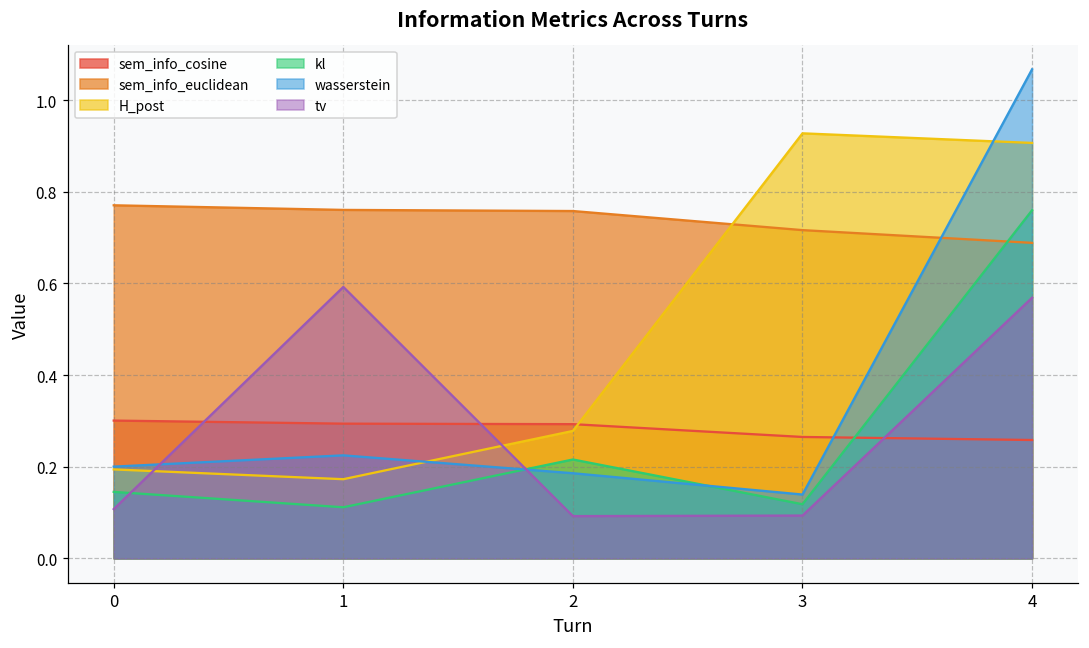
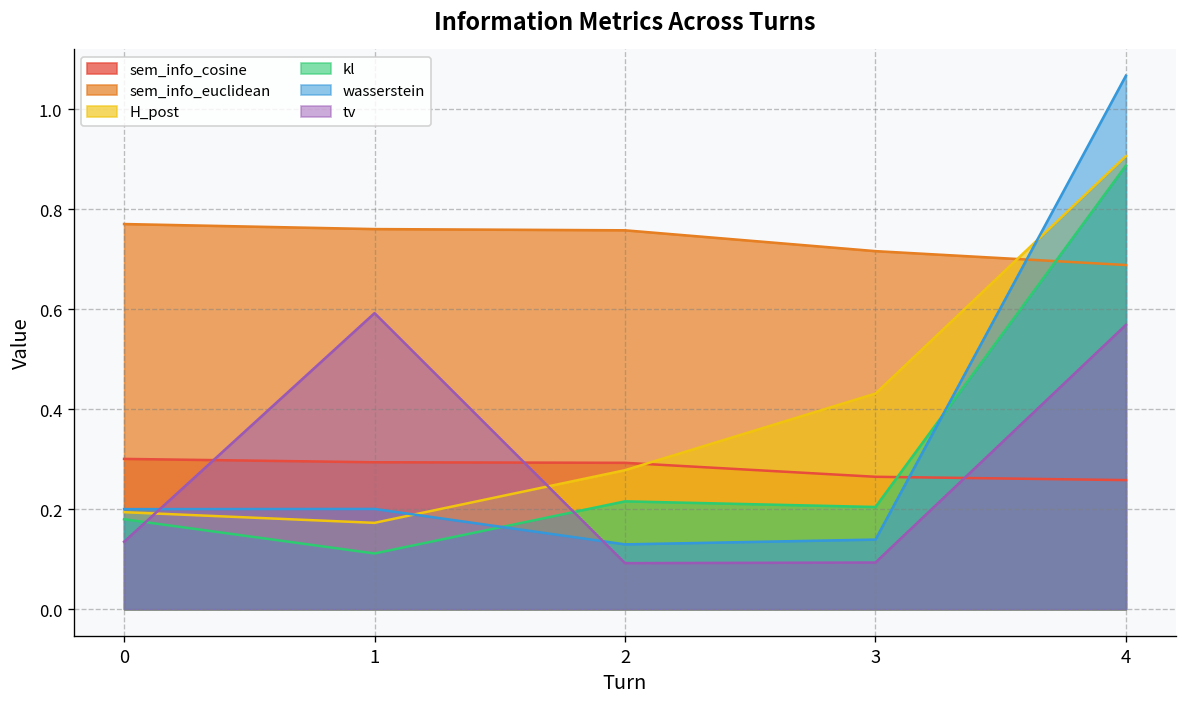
  {
    "H_post": {
      "1": 0.17,
      "2": 0.28,
-     "3": 0.93,
+     "3": 0.43,
      "4": 0.91
    },
    "kl": {
-     "0": 0.15,
+     "0": 0.18,
      "1": 0.11,
      "2": 0.22,
-     "3": 0.12,
-     "4": 0.76
+     "3": 0.20,
+     "4": 0.89
    },
    "wasserstein": {
-     "1": 0.22,
-     "2": 0.19,
+     "1": 0.20,
+     "2": 0.13,
      "3": 0.14,
      "4": 1.07
    },
    "tv": {
-     "0": 0.11,
+     "0": 0.13,
      "1": 0.59,
      "2": 0.09,
      "3": 0.09,
      "4": 0.57
    }
  }
